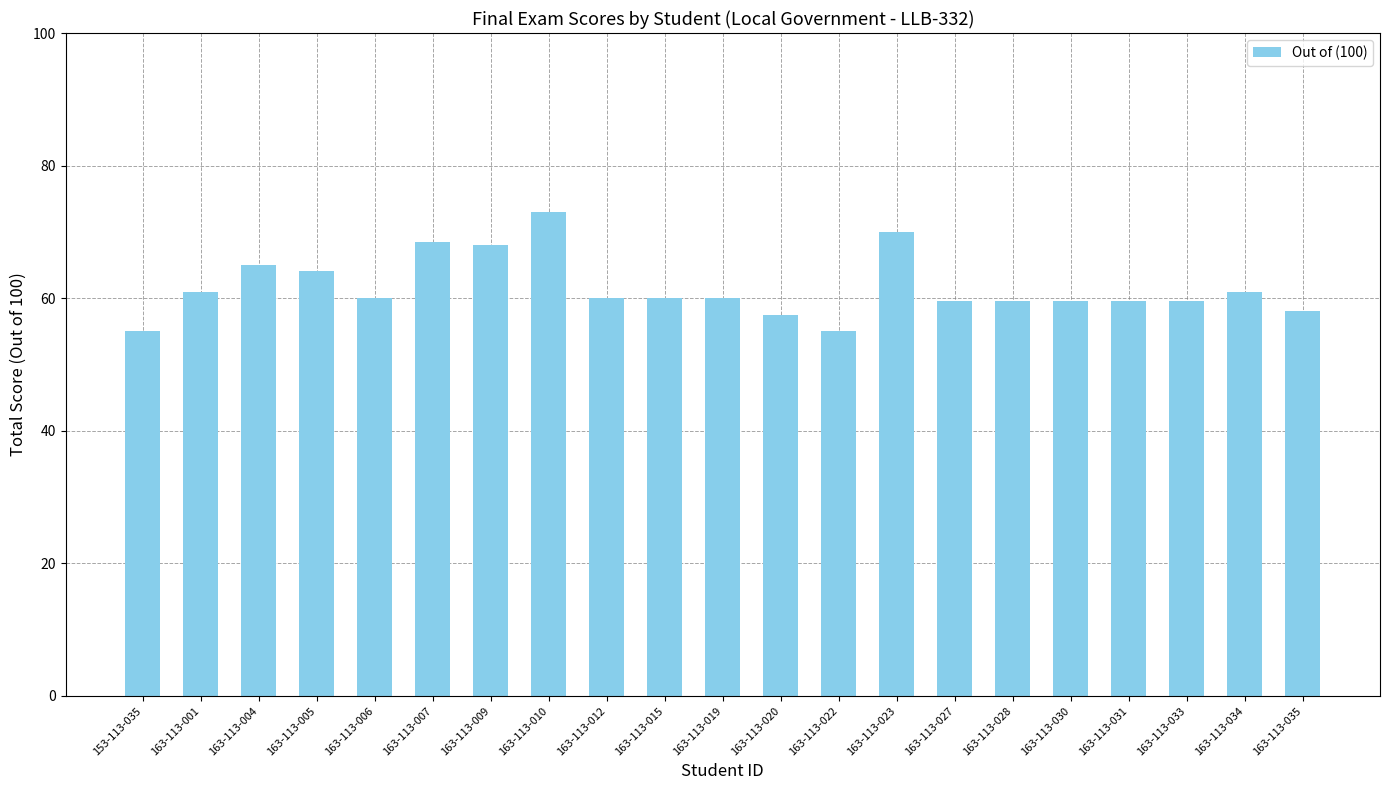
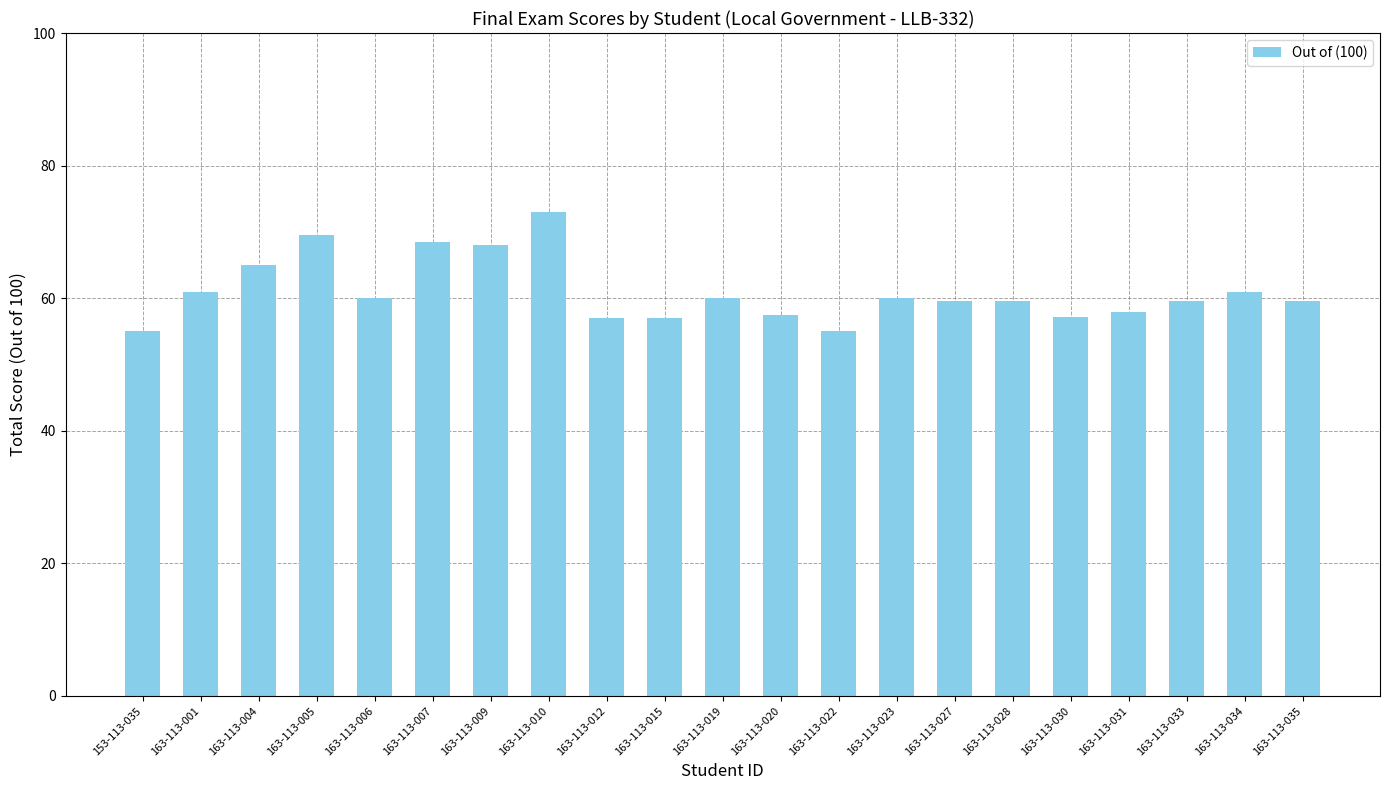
  {
    "153-113-035": 55,
    "163-113-001": 61,
    "163-113-004": 65,
-   "163-113-005": 64,
+   "163-113-005": 70,
    "163-113-006": 60,
    "163-113-007": 68,
    "163-113-009": 68,
    "163-113-010": 73,
-   "163-113-012": 60,
-   "163-113-015": 60,
+   "163-113-012": 57,
+   "163-113-015": 57,
    "163-113-019": 60,
    "163-113-020": 58,
    "163-113-022": 55,
-   "163-113-023": 70,
+   "163-113-023": 60,
    "163-113-027": 60,
    "163-113-028": 60,
-   "163-113-030": 60,
-   "163-113-031": 60,
+   "163-113-030": 57,
+   "163-113-031": 58,
    "163-113-033": 60,
    "163-113-034": 61,
-   "163-113-035": 58
+   "163-113-035": 60
  }
